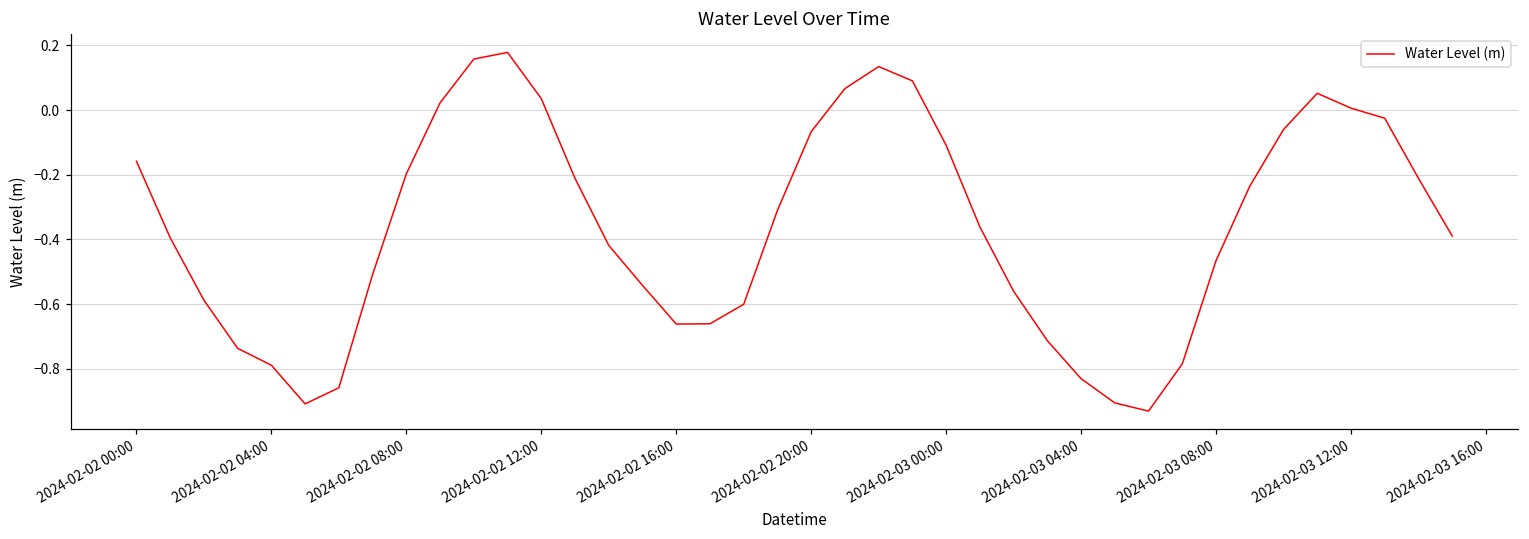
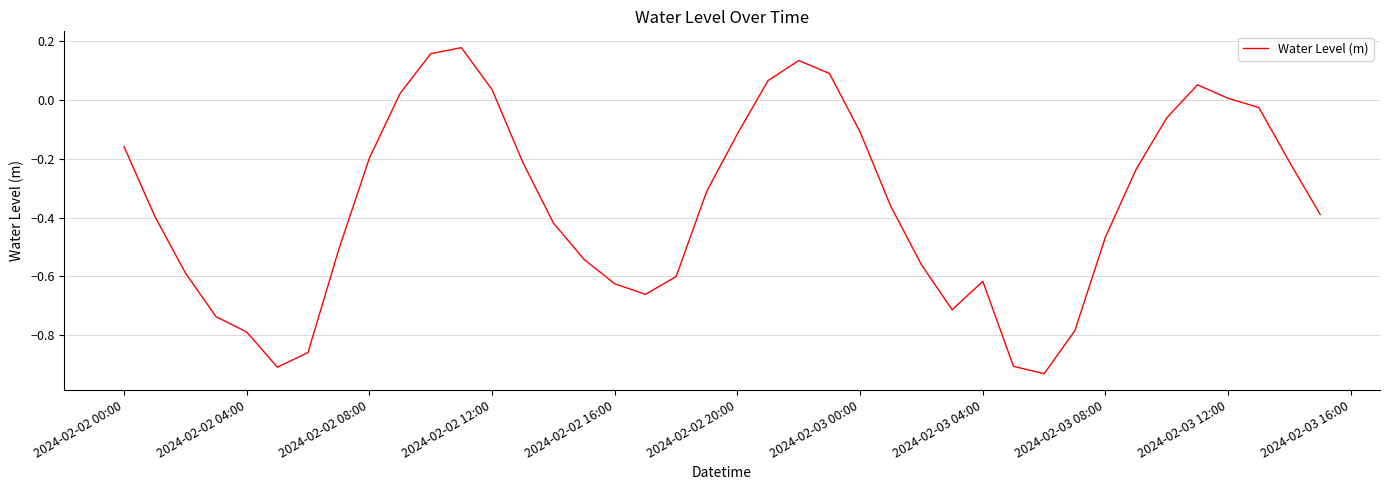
  {
    "2024-02-02 00:00": -0.16,
    "2024-02-02 04:00": -0.79,
    "2024-02-02 08:00": -0.20,
    "2024-02-02 12:00": 0.04,
-   "2024-02-02 16:00": -0.66,
-   "2024-02-02 20:00": -0.07,
+   "2024-02-02 16:00": -0.63,
+   "2024-02-02 20:00": -0.12,
    "2024-02-03 00:00": -0.11,
-   "2024-02-03 04:00": -0.83,
+   "2024-02-03 04:00": -0.62,
    "2024-02-03 08:00": -0.47,
    "2024-02-03 12:00": 0.01
  }
